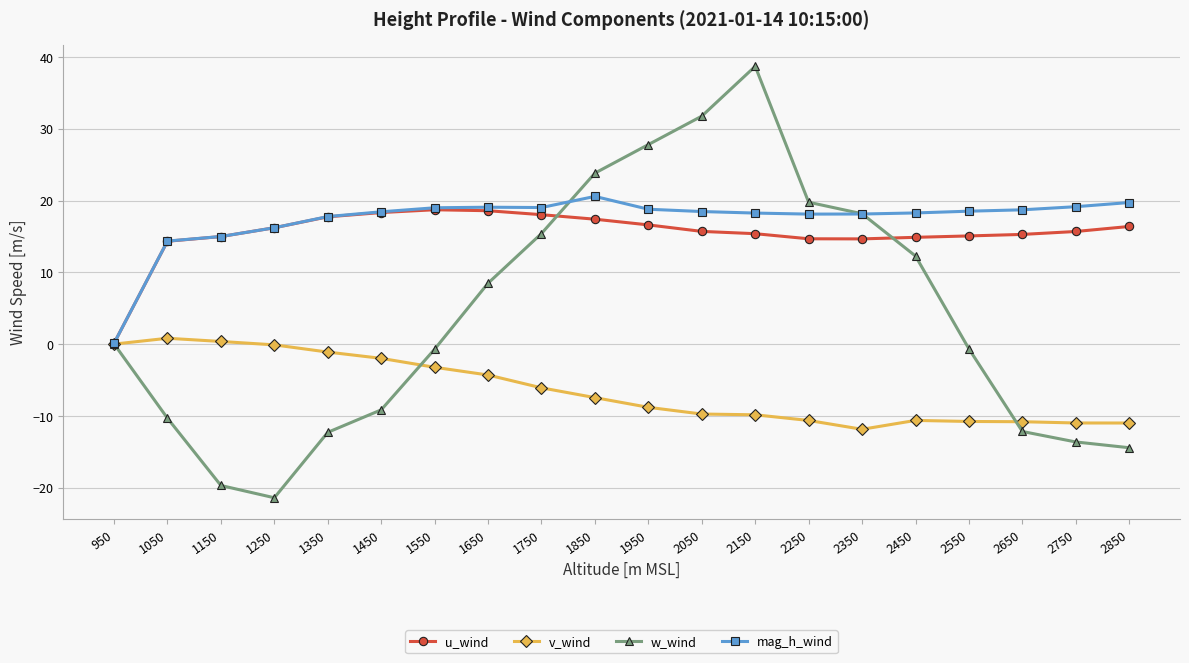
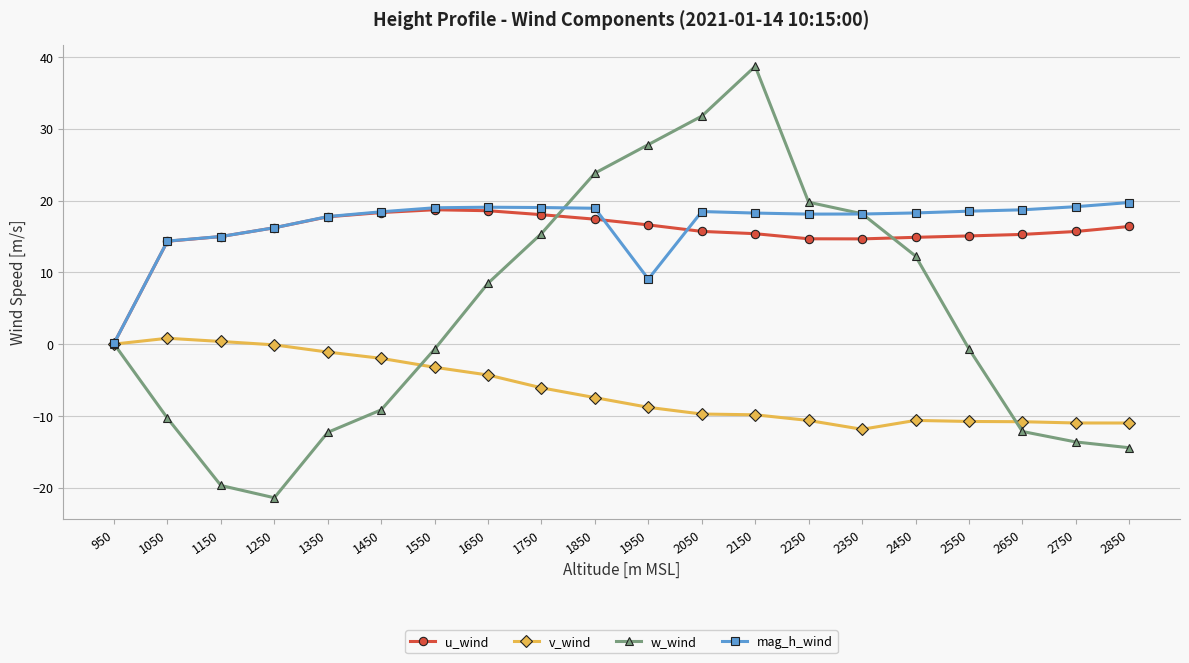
  {
    "u_wind": {
      "1650": 19,
      "1750": 18,
      "1850": 17,
      "1950": 17,
      "2050": 16,
      "2150": 15,
      "2250": 15,
      "2350": 15,
      "2450": 15,
      "2550": 15,
      "2650": 15,
      "2750": 16,
      "2850": 16
    },
    "v_wind": {
      "1050": 1,
      "1150": 0,
      "1250": 0,
      "1350": -1,
      "1450": -2,
      "1550": -3,
      "1650": -4,
      "1750": -6,
      "1850": -7,
      "1950": -9,
      "2050": -10,
      "2150": -10,
      "2250": -11,
      "2350": -12,
      "2450": -11,
      "2550": -11,
      "2650": -11,
      "2750": -11,
      "2850": -11
    },
    "w_wind": {
      "1050": -10,
      "1150": -20,
      "1250": -21,
      "1350": -12,
      "1450": -9,
      "1550": -1,
      "1650": 8,
      "1750": 15,
      "1850": 24,
      "1950": 28,
      "2050": 32,
      "2150": 39,
      "2250": 20,
      "2450": 12,
      "2550": -1,
      "2650": -12,
      "2750": -14,
      "2850": -14
    },
    "mag_h_wind": {
      "1650": 19,
      "1750": 19,
-     "1850": 21,
-     "1950": 19,
+     "1850": 19,
+     "1950": 9,
      "2050": 18,
      "2150": 18,
      "2250": 18,
      "2450": 18,
      "2550": 19,
      "2650": 19,
      "2750": 19,
      "2850": 20
    }
  }
